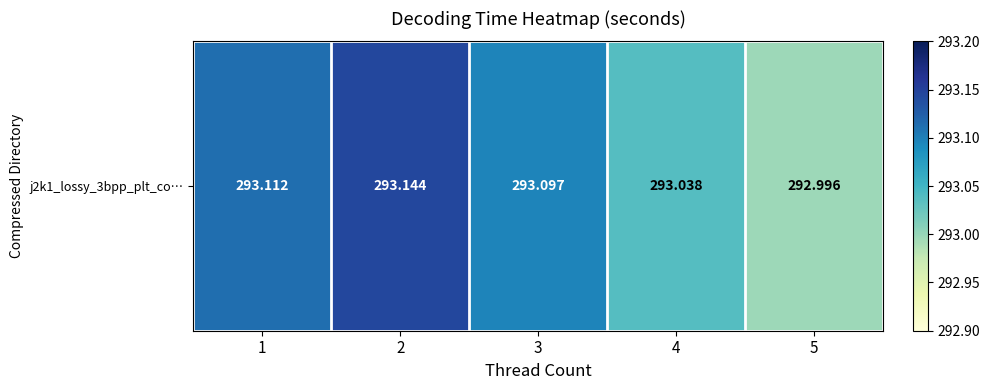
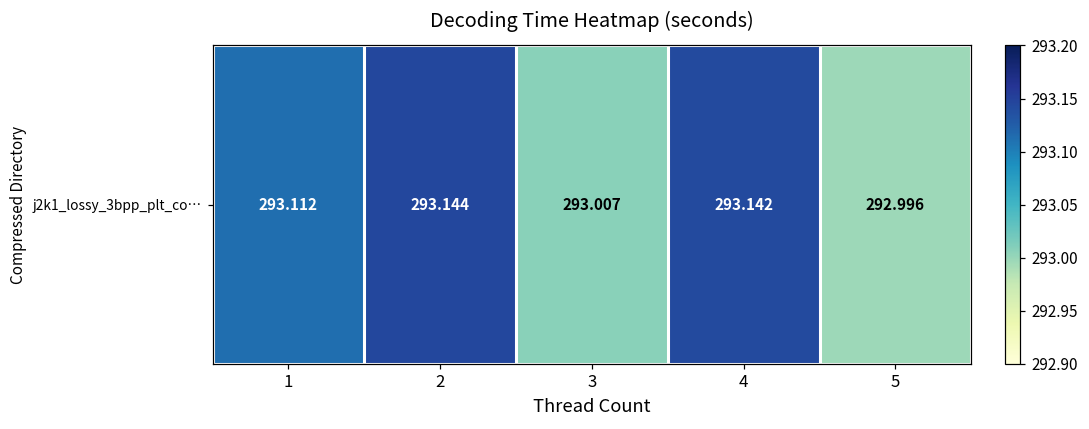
  {
    "j2k1_lossy_3bpp_plt_co…": {
      "1": 293.112,
      "2": 293.144,
-     "3": 293.097,
-     "4": 293.038,
+     "3": 293.007,
+     "4": 293.142,
      "5": 292.996
    }
  }
